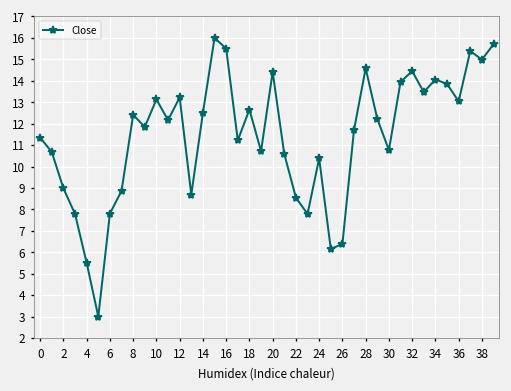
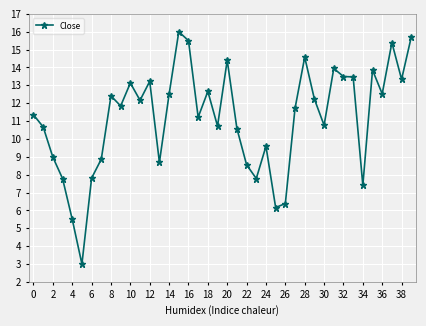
  {
    "0": 11.4,
    "2": 9.0,
    "4": 5.5,
    "6": 7.8,
    "8": 12.4,
    "10": 13.1,
    "12": 13.2,
    "14": 12.5,
    "16": 15.5,
    "18": 12.7,
    "20": 14.4,
    "22": 8.6,
-   "24": 10.4,
+   "24": 9.6,
    "26": 6.4,
    "28": 14.6,
    "30": 10.8,
-   "32": 14.4,
-   "34": 14.1,
-   "36": 13.0,
-   "38": 15.0
+   "32": 13.5,
+   "34": 7.4,
+   "36": 12.5,
+   "38": 13.3
  }
